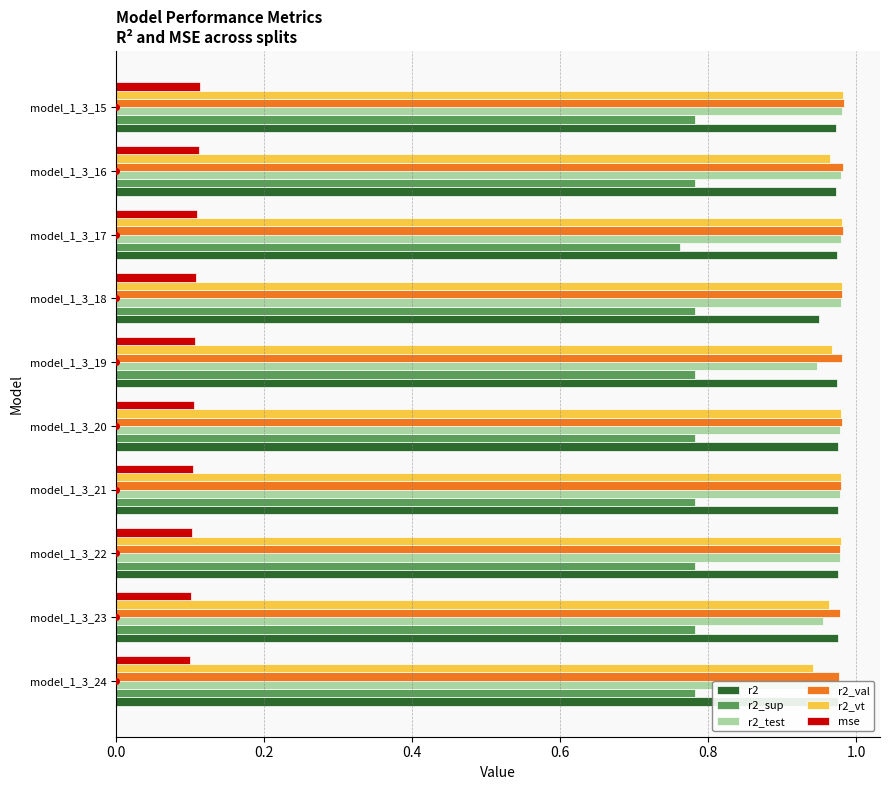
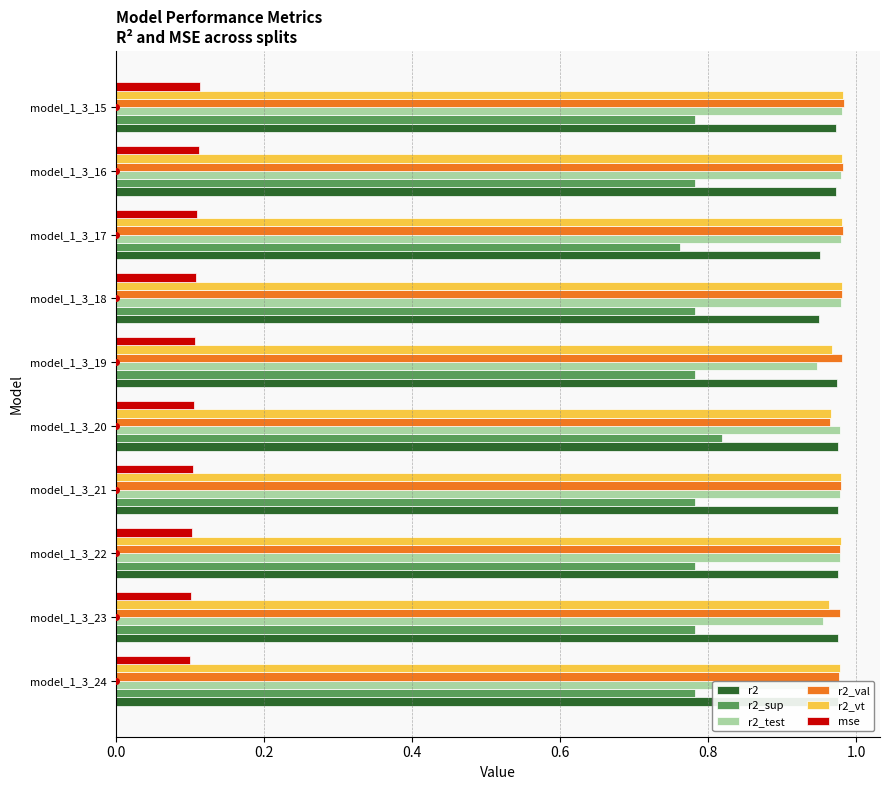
  {
    "r2": {
      "model_1_3_15": 0.97,
      "model_1_3_16": 0.97,
-     "model_1_3_17": 0.97,
+     "model_1_3_17": 0.95,
      "model_1_3_18": 0.95,
      "model_1_3_19": 0.97,
      "model_1_3_20": 0.97,
      "model_1_3_21": 0.98,
      "model_1_3_22": 0.98,
      "model_1_3_23": 0.98
    },
    "r2_sup": {
      "model_1_3_15": 0.78,
      "model_1_3_16": 0.78,
      "model_1_3_17": 0.76,
      "model_1_3_18": 0.78,
      "model_1_3_19": 0.78,
-     "model_1_3_20": 0.78,
+     "model_1_3_20": 0.82,
      "model_1_3_21": 0.78,
      "model_1_3_22": 0.78,
      "model_1_3_23": 0.78,
      "model_1_3_24": 0.78
    },
    "r2_test": {
      "model_1_3_15": 0.98,
      "model_1_3_16": 0.98,
      "model_1_3_17": 0.98,
      "model_1_3_18": 0.98,
      "model_1_3_19": 0.95,
      "model_1_3_20": 0.98,
      "model_1_3_21": 0.98,
      "model_1_3_22": 0.98,
      "model_1_3_23": 0.96
    },
    "r2_val": {
      "model_1_3_15": 0.98,
      "model_1_3_16": 0.98,
      "model_1_3_17": 0.98,
      "model_1_3_18": 0.98,
      "model_1_3_19": 0.98,
-     "model_1_3_20": 0.98,
+     "model_1_3_20": 0.96,
      "model_1_3_21": 0.98,
      "model_1_3_22": 0.98,
      "model_1_3_23": 0.98,
      "model_1_3_24": 0.98
    },
    "r2_vt": {
      "model_1_3_15": 0.98,
-     "model_1_3_16": 0.96,
+     "model_1_3_16": 0.98,
      "model_1_3_17": 0.98,
      "model_1_3_18": 0.98,
      "model_1_3_19": 0.97,
-     "model_1_3_20": 0.98,
+     "model_1_3_20": 0.97,
      "model_1_3_21": 0.98,
      "model_1_3_22": 0.98,
      "model_1_3_23": 0.96,
-     "model_1_3_24": 0.94
+     "model_1_3_24": 0.98
    }
  }
